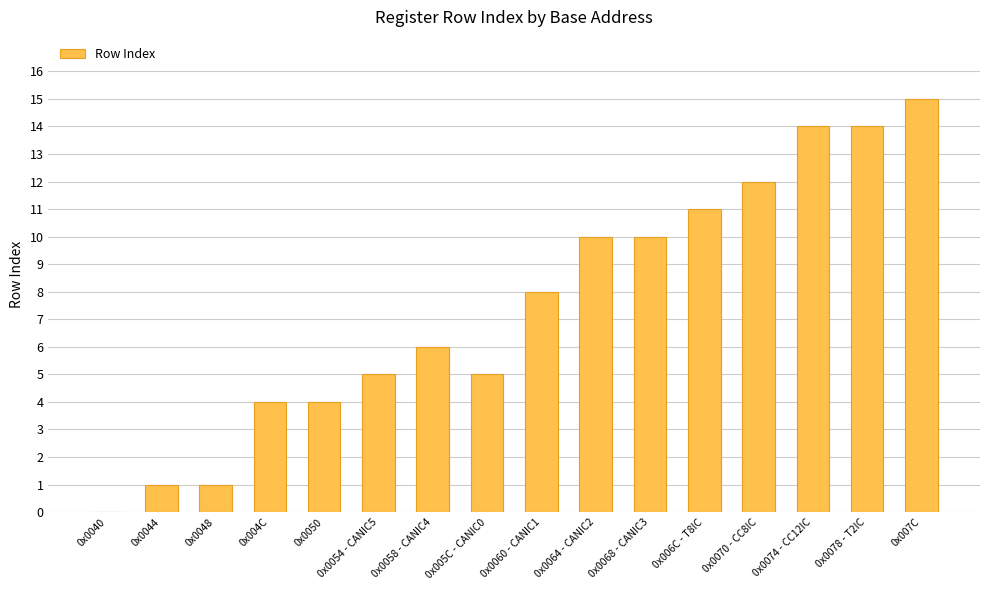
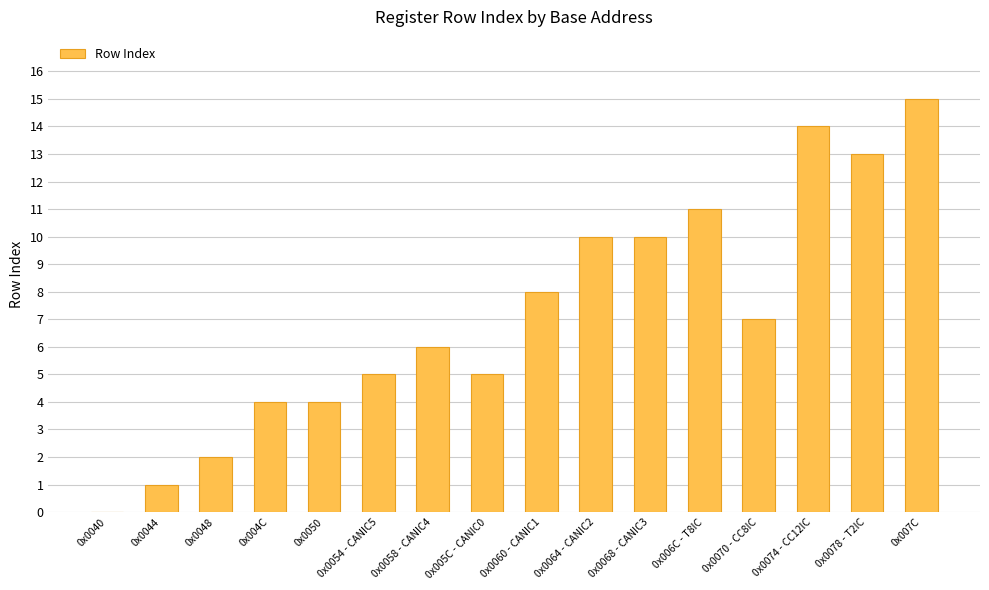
  {
    "0x0040": 0,
    "0x0044": 1,
-   "0x0048": 1,
+   "0x0048": 2,
    "0x004C": 4,
    "0x0050": 4,
    "0x0054 - CANIC5": 5,
    "0x0058 - CANIC4": 6,
    "0x005C - CANIC0": 5,
    "0x0060 - CANIC1": 8,
    "0x0064 - CANIC2": 10,
    "0x0068 - CANIC3": 10,
    "0x006C - T8IC": 11,
-   "0x0070 - CC8IC": 12,
+   "0x0070 - CC8IC": 7,
    "0x0074 - CC12IC": 14,
-   "0x0078 - T2IC": 14,
+   "0x0078 - T2IC": 13,
    "0x007C": 15
  }
